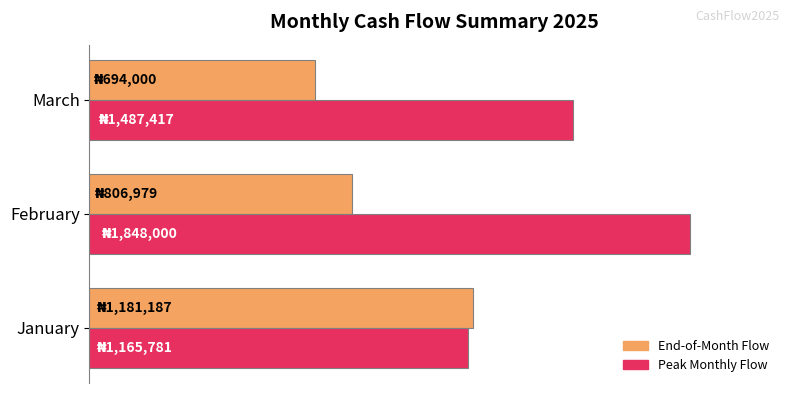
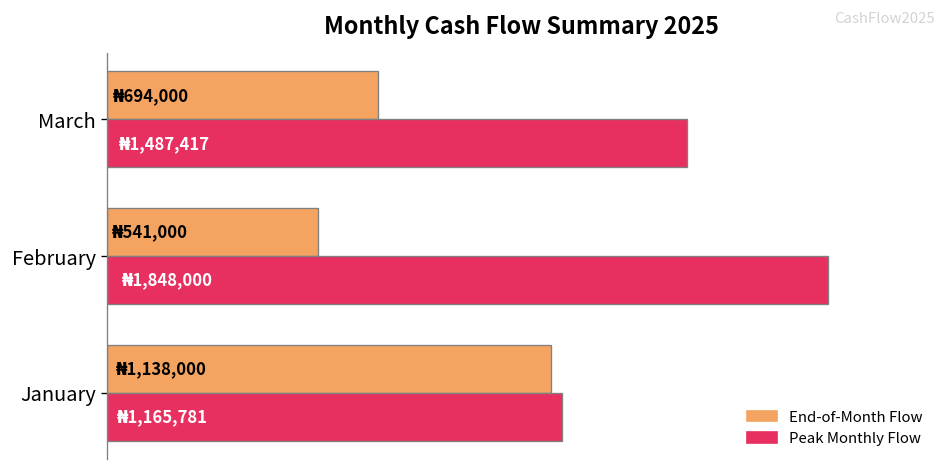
  {
    "End-of-Month Flow": {
      "March": "694,000",
-     "February": "806,979",
-     "January": "1,181,187"
+     "February": "541,000",
+     "January": "1,138,000"
    },
    "Peak Monthly Flow": {
      "March": "1,487,417",
      "February": "1,848,000",
      "January": "1,165,781"
    }
  }
